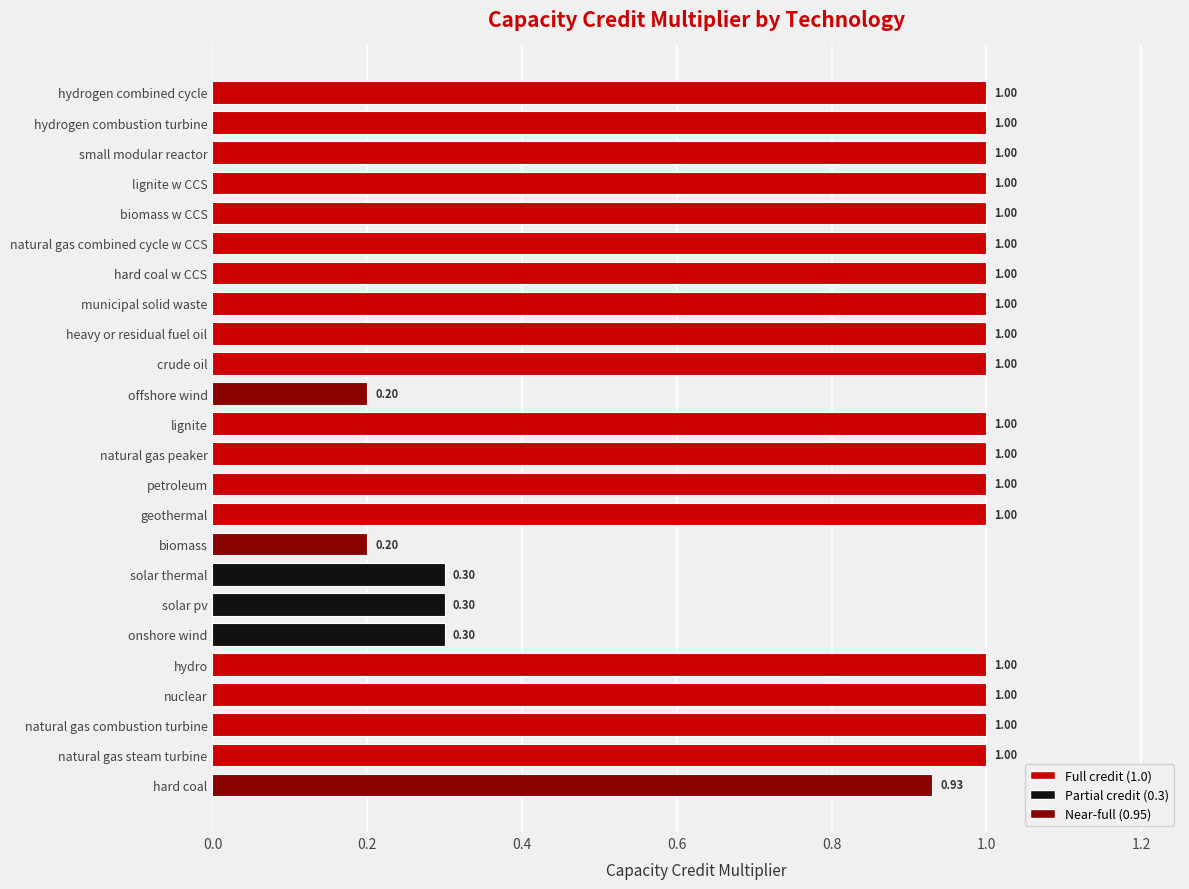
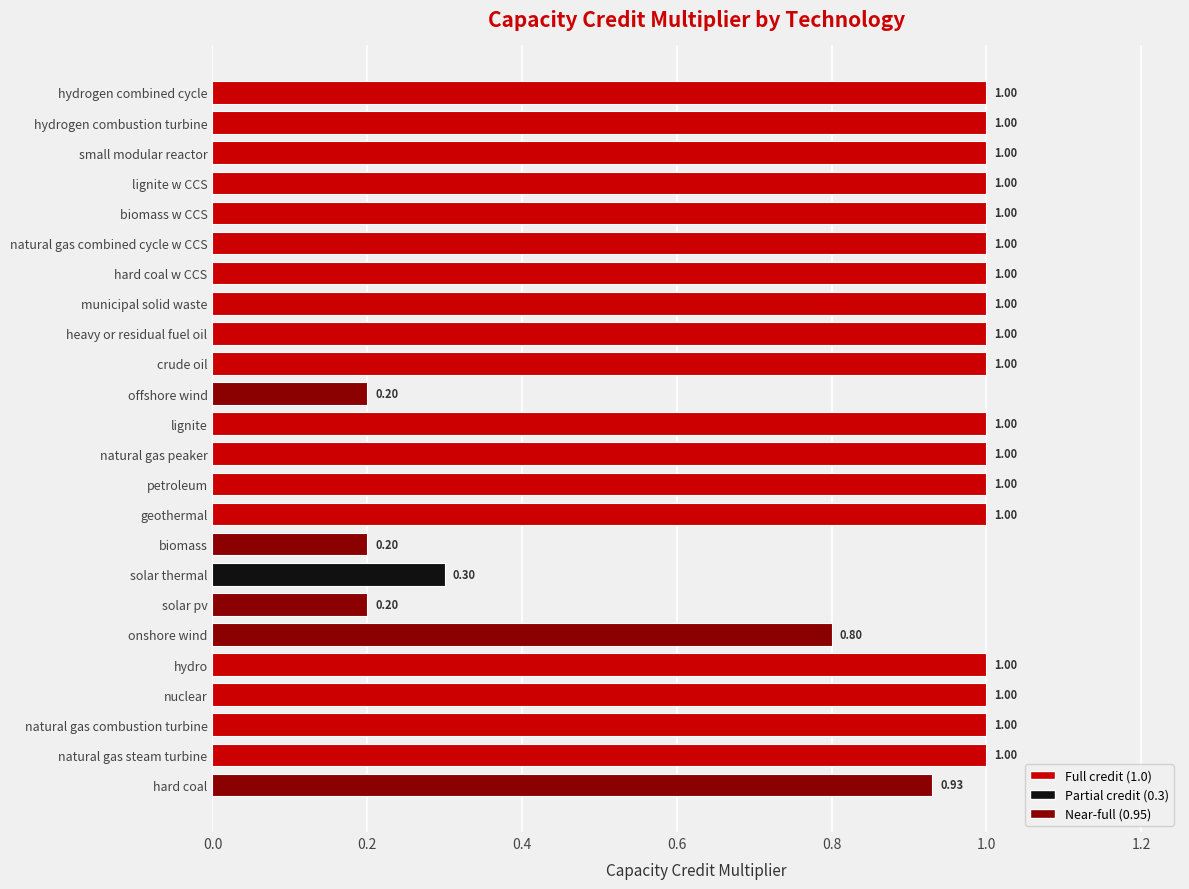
  {
    "hydrogen combined cycle": 1.00,
    "hydrogen combustion turbine": 1.00,
    "small modular reactor": 1.00,
    "lignite w CCS": 1.00,
    "biomass w CCS": 1.00,
    "natural gas combined cycle w CCS": 1.00,
    "hard coal w CCS": 1.00,
    "municipal solid waste": 1.00,
    "heavy or residual fuel oil": 1.00,
    "crude oil": 1.00,
    "offshore wind": 0.20,
    "lignite": 1.00,
    "natural gas peaker": 1.00,
    "petroleum": 1.00,
    "geothermal": 1.00,
    "biomass": 0.20,
    "solar thermal": 0.30,
-   "solar pv": 0.30,
-   "onshore wind": 0.30,
+   "solar pv": 0.20,
+   "onshore wind": 0.80,
    "hydro": 1.00,
    "nuclear": 1.00,
    "natural gas combustion turbine": 1.00,
    "natural gas steam turbine": 1.00,
    "hard coal": 0.93
  }
